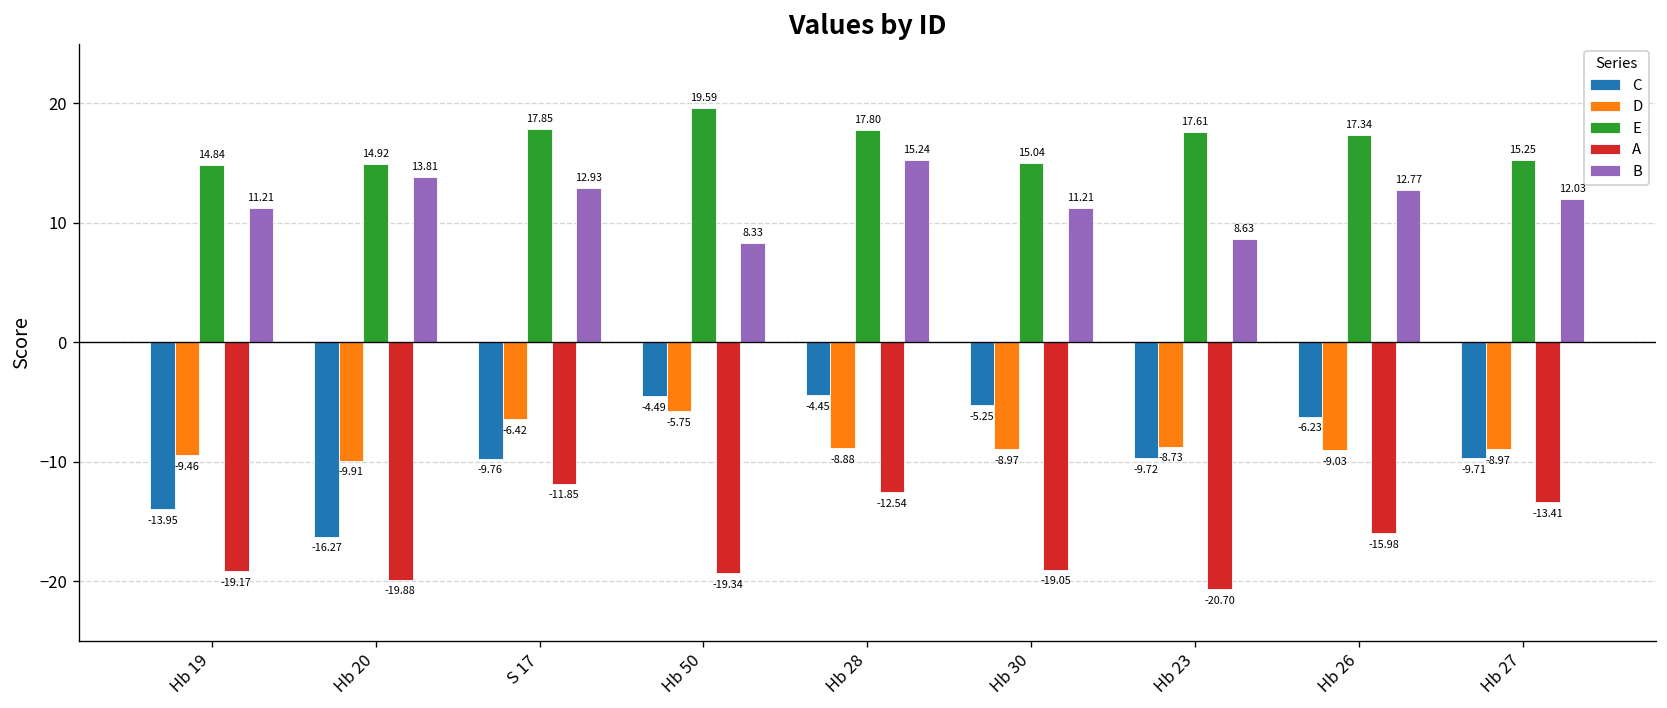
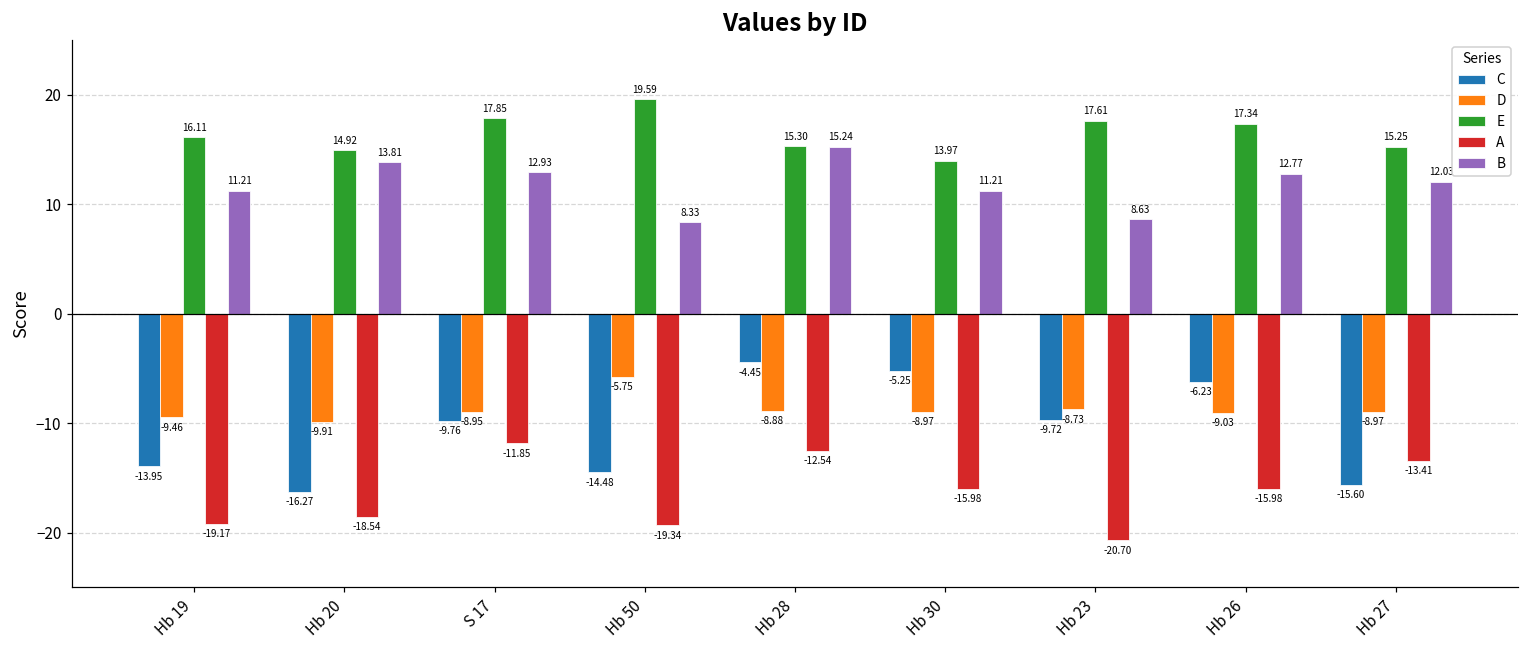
  {
    "C": {
      "Hb 19": -13.95,
      "Hb 20": -16.27,
      "S 17": -9.76,
-     "Hb 50": -4.49,
+     "Hb 50": -14.48,
      "Hb 28": -4.45,
      "Hb 30": -5.25,
      "Hb 23": -9.72,
      "Hb 26": -6.23,
-     "Hb 27": -9.71
+     "Hb 27": -15.60
    },
    "D": {
      "Hb 19": -9.46,
      "Hb 20": -9.91,
-     "S 17": -6.42,
+     "S 17": -8.95,
      "Hb 50": -5.75,
      "Hb 28": -8.88,
      "Hb 30": -8.97,
      "Hb 23": -8.73,
      "Hb 26": -9.03,
      "Hb 27": -8.97
    },
    "E": {
-     "Hb 19": 14.84,
+     "Hb 19": 16.11,
      "Hb 20": 14.92,
      "S 17": 17.85,
      "Hb 50": 19.59,
-     "Hb 28": 17.80,
-     "Hb 30": 15.04,
+     "Hb 28": 15.30,
+     "Hb 30": 13.97,
      "Hb 23": 17.61,
      "Hb 26": 17.34,
      "Hb 27": 15.25
    },
    "A": {
      "Hb 19": -19.17,
-     "Hb 20": -19.88,
+     "Hb 20": -18.54,
      "S 17": -11.85,
      "Hb 50": -19.34,
      "Hb 28": -12.54,
-     "Hb 30": -19.05,
+     "Hb 30": -15.98,
      "Hb 23": -20.70,
      "Hb 26": -15.98,
      "Hb 27": -13.41
    },
    "B": {
      "Hb 19": 11.21,
      "Hb 20": 13.81,
      "S 17": 12.93,
      "Hb 50": 8.33,
      "Hb 28": 15.24,
      "Hb 30": 11.21,
      "Hb 23": 8.63,
      "Hb 26": 12.77
    }
  }
